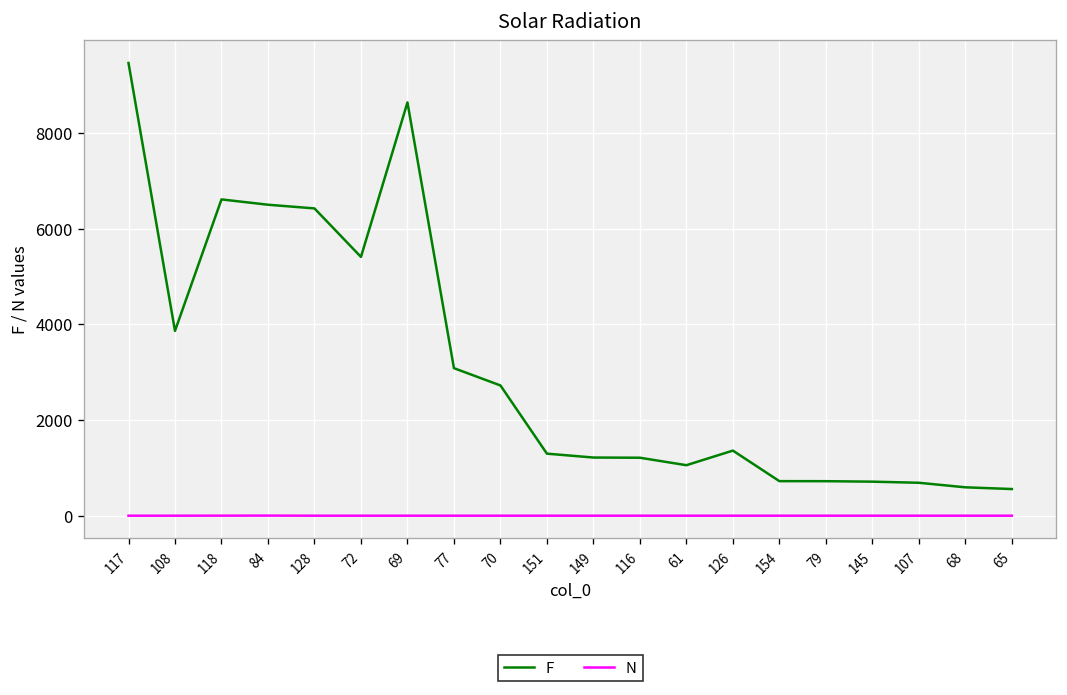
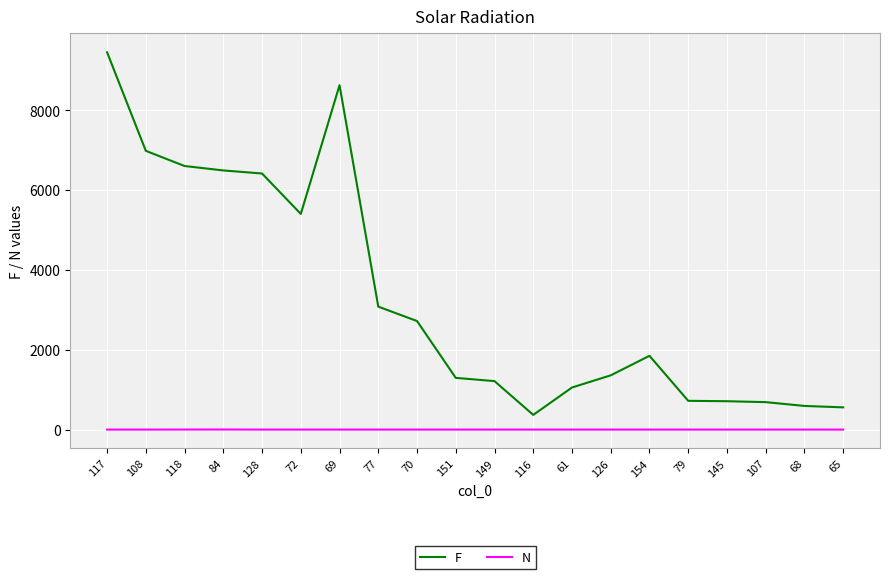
  {
    "F": {
      "117": 9500,
-     "108": 3900,
+     "108": 7000,
      "118": 6600,
      "84": 6500,
      "128": 6400,
      "72": 5400,
      "69": 8600,
      "77": 3100,
      "70": 2700,
      "151": 1300,
      "149": 1200,
-     "116": 1200,
+     "116": 400,
      "61": 1100,
      "126": 1400,
-     "154": 700,
+     "154": 1900,
      "79": 700,
      "145": 700,
      "107": 700,
      "68": 600,
      "65": 600
    },
    "N": {
      "117": 0,
      "108": 0,
      "118": 0,
      "84": 0,
      "128": 0,
      "72": 0,
      "69": 0,
      "77": 0,
      "70": 0,
      "151": 0,
      "149": 0,
      "116": 0,
      "61": 0,
      "126": 0,
      "154": 0,
      "79": 0,
      "145": 0,
      "107": 0,
      "68": 0,
      "65": 0
    }
  }
